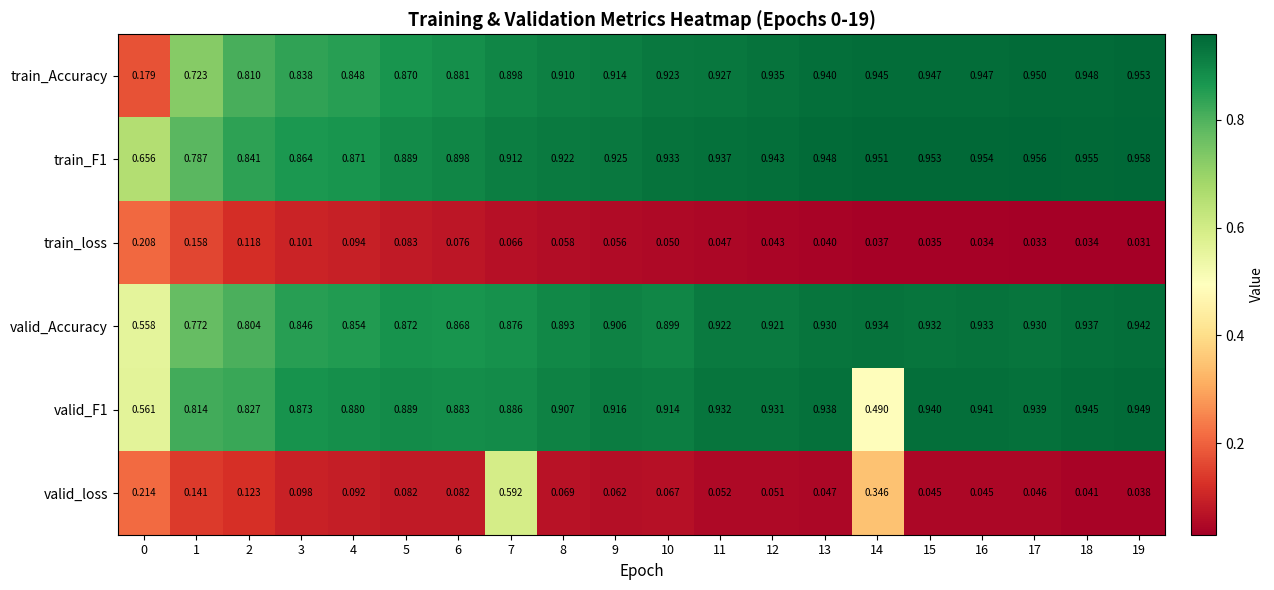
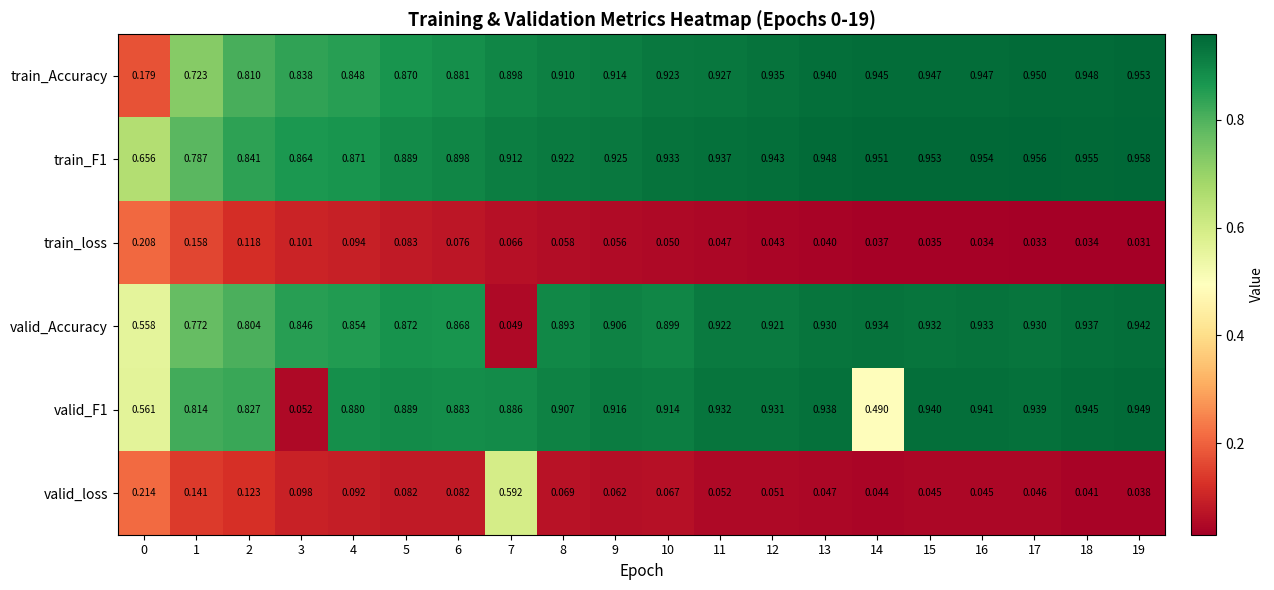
  {
    "train_Accuracy": {
      "0": 0.179,
      "1": 0.723,
      "2": 0.810,
      "3": 0.838,
      "4": 0.848,
      "5": 0.870,
      "6": 0.881,
      "7": 0.898,
      "8": 0.910,
      "9": 0.914,
      "10": 0.923,
      "11": 0.927,
      "12": 0.935,
      "13": 0.940,
      "14": 0.945,
      "15": 0.947,
      "16": 0.947,
      "17": 0.950,
      "18": 0.948,
      "19": 0.953
    },
    "train_F1": {
      "0": 0.656,
      "1": 0.787,
      "2": 0.841,
      "3": 0.864,
      "4": 0.871,
      "5": 0.889,
      "6": 0.898,
      "7": 0.912,
      "8": 0.922,
      "9": 0.925,
      "10": 0.933,
      "11": 0.937,
      "12": 0.943,
      "13": 0.948,
      "14": 0.951,
      "15": 0.953,
      "16": 0.954,
      "17": 0.956,
      "18": 0.955,
      "19": 0.958
    },
    "train_loss": {
      "0": 0.208,
      "1": 0.158,
      "2": 0.118,
      "3": 0.101,
      "4": 0.094,
      "5": 0.083,
      "6": 0.076,
      "7": 0.066,
      "8": 0.058,
      "9": 0.056,
      "10": 0.050,
      "11": 0.047,
      "12": 0.043,
      "13": 0.040,
      "14": 0.037,
      "15": 0.035,
      "16": 0.034,
      "17": 0.033,
      "18": 0.034,
      "19": 0.031
    },
    "valid_Accuracy": {
      "0": 0.558,
      "1": 0.772,
      "2": 0.804,
      "3": 0.846,
      "4": 0.854,
      "5": 0.872,
      "6": 0.868,
-     "7": 0.876,
+     "7": 0.049,
      "8": 0.893,
      "9": 0.906,
      "10": 0.899,
      "11": 0.922,
      "12": 0.921,
      "13": 0.930,
      "14": 0.934,
      "15": 0.932,
      "16": 0.933,
      "17": 0.930,
      "18": 0.937,
      "19": 0.942
    },
    "valid_F1": {
      "0": 0.561,
      "1": 0.814,
      "2": 0.827,
-     "3": 0.873,
+     "3": 0.052,
      "4": 0.880,
      "5": 0.889,
      "6": 0.883,
      "7": 0.886,
      "8": 0.907,
      "9": 0.916,
      "10": 0.914,
      "11": 0.932,
      "12": 0.931,
      "13": 0.938,
      "14": 0.490,
      "15": 0.940,
      "16": 0.941,
      "17": 0.939,
      "18": 0.945,
      "19": 0.949
    },
    "valid_loss": {
      "0": 0.214,
      "1": 0.141,
      "2": 0.123,
      "3": 0.098,
      "4": 0.092,
      "5": 0.082,
      "6": 0.082,
      "7": 0.592,
      "8": 0.069,
      "9": 0.062,
      "10": 0.067,
      "11": 0.052,
      "12": 0.051,
      "13": 0.047,
-     "14": 0.346,
+     "14": 0.044,
      "15": 0.045,
      "16": 0.045,
      "17": 0.046,
      "18": 0.041,
      "19": 0.038
    }
  }
